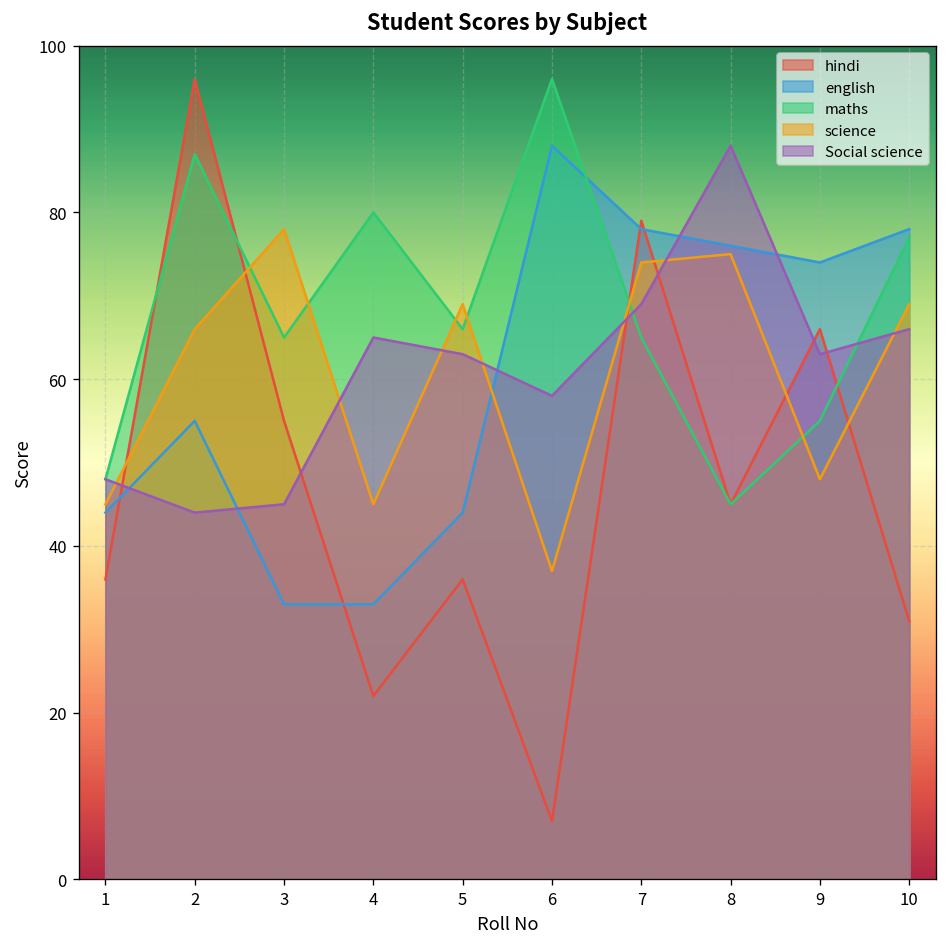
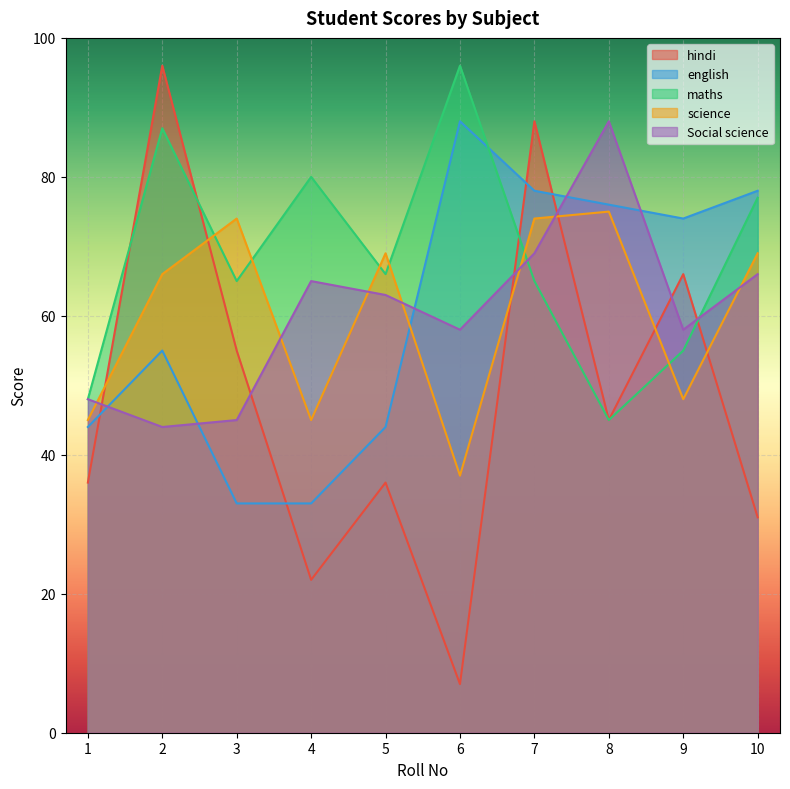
  {
    "hindi": {
      "1": 36,
      "2": 96,
      "3": 55,
      "4": 22,
      "5": 36,
      "6": 7,
-     "7": 79,
+     "7": 88,
      "9": 66,
      "10": 31
    },
    "english": {
      "1": 44,
      "2": 55,
      "3": 33,
      "4": 33,
      "5": 44,
      "6": 88,
      "7": 78,
      "8": 76,
      "9": 74,
      "10": 78
    },
    "maths": {
      "2": 87,
      "3": 65,
      "4": 80,
      "5": 66,
      "6": 96,
      "7": 65,
      "9": 55,
      "10": 77
    },
    "science": {
      "1": 45,
      "2": 66,
-     "3": 78,
+     "3": 74,
      "4": 45,
      "5": 69,
      "6": 37,
      "7": 74,
      "8": 75,
      "9": 48,
      "10": 69
    },
    "Social science": {
      "2": 44,
      "3": 45,
      "4": 65,
      "5": 63,
      "6": 58,
      "7": 69,
      "8": 88,
-     "9": 63,
+     "9": 58,
      "10": 66
    }
  }
